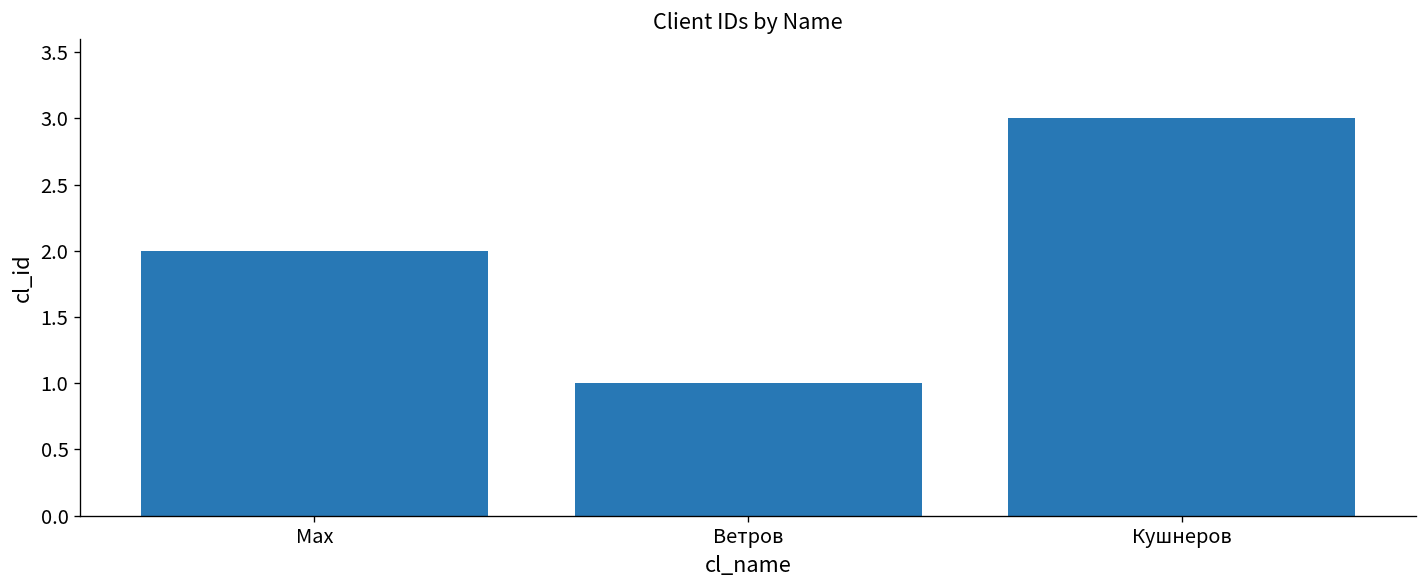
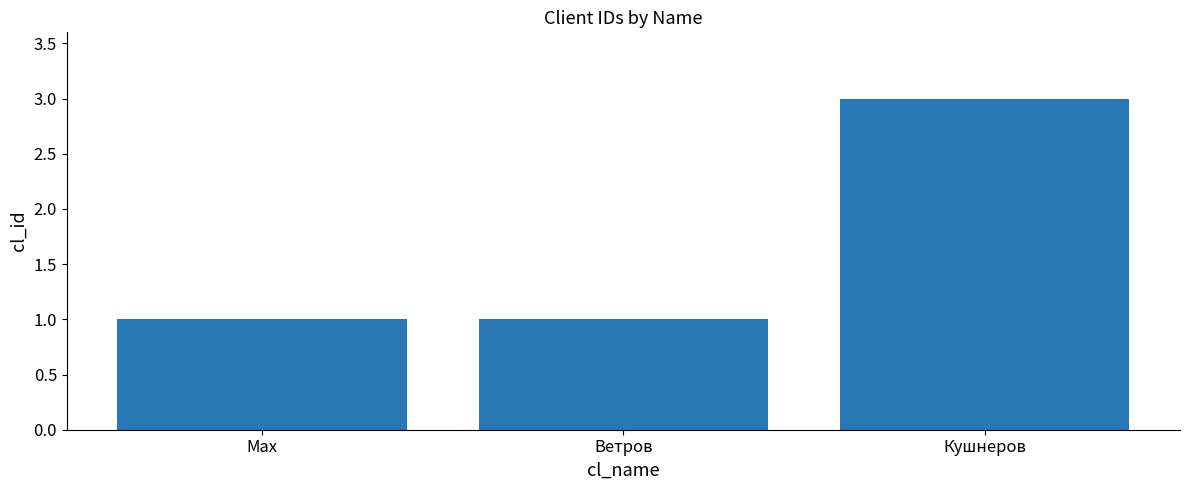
  {
-   "Max": 2,
+   "Max": 1,
    "Ветров": 1,
    "Кушнеров": 3
  }
